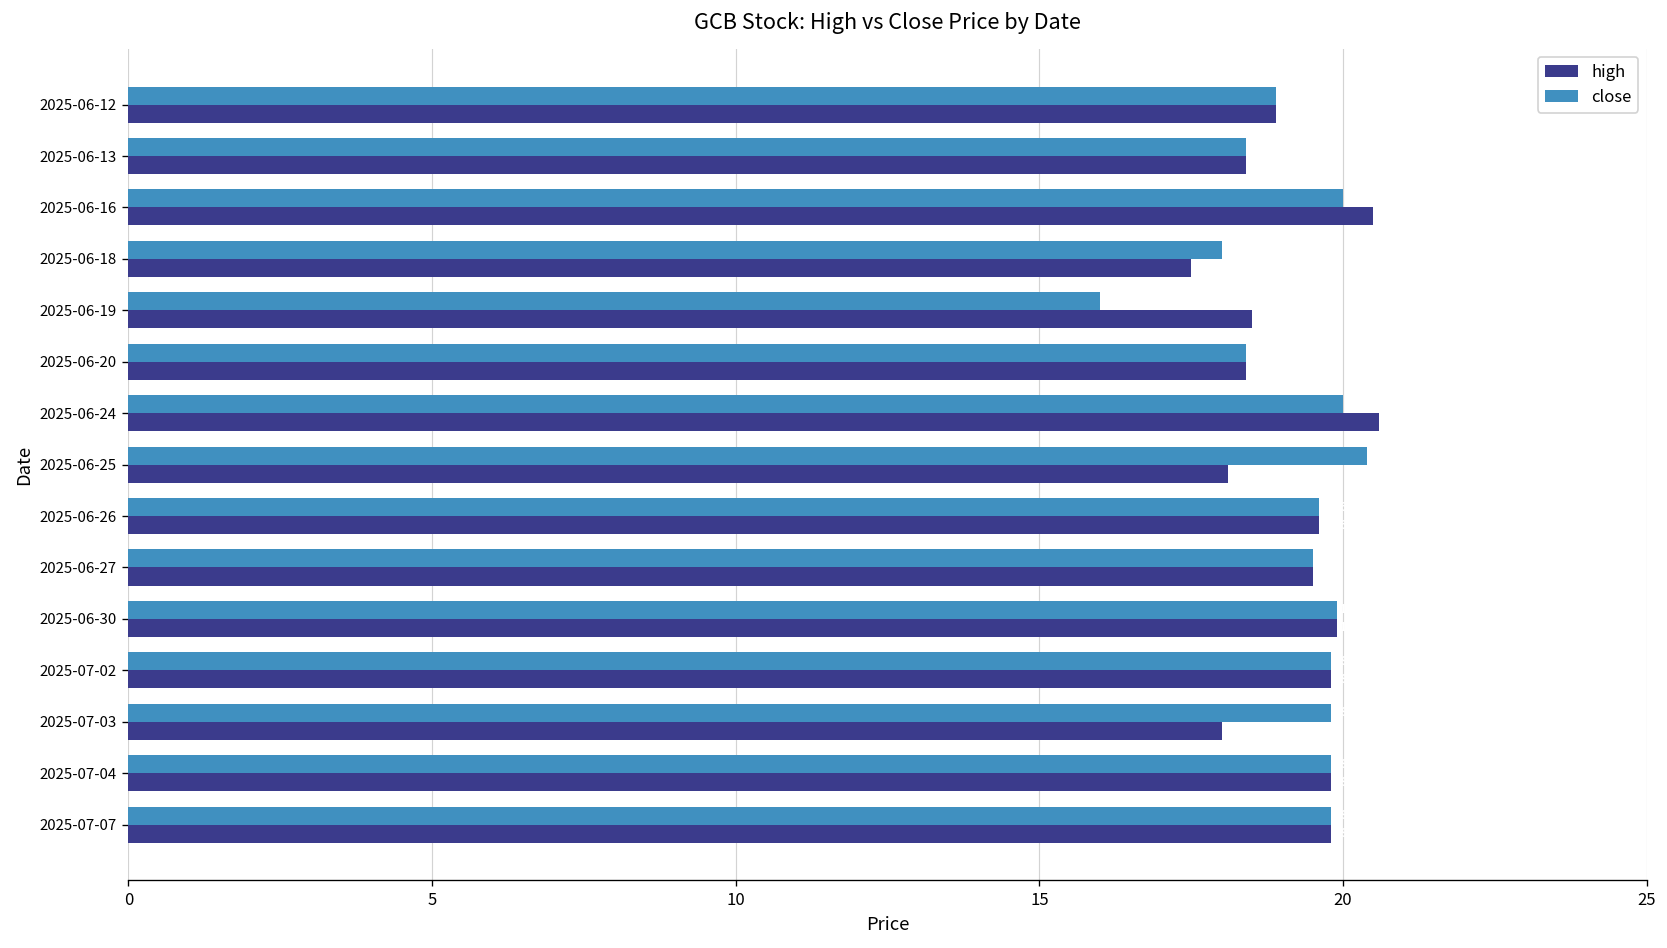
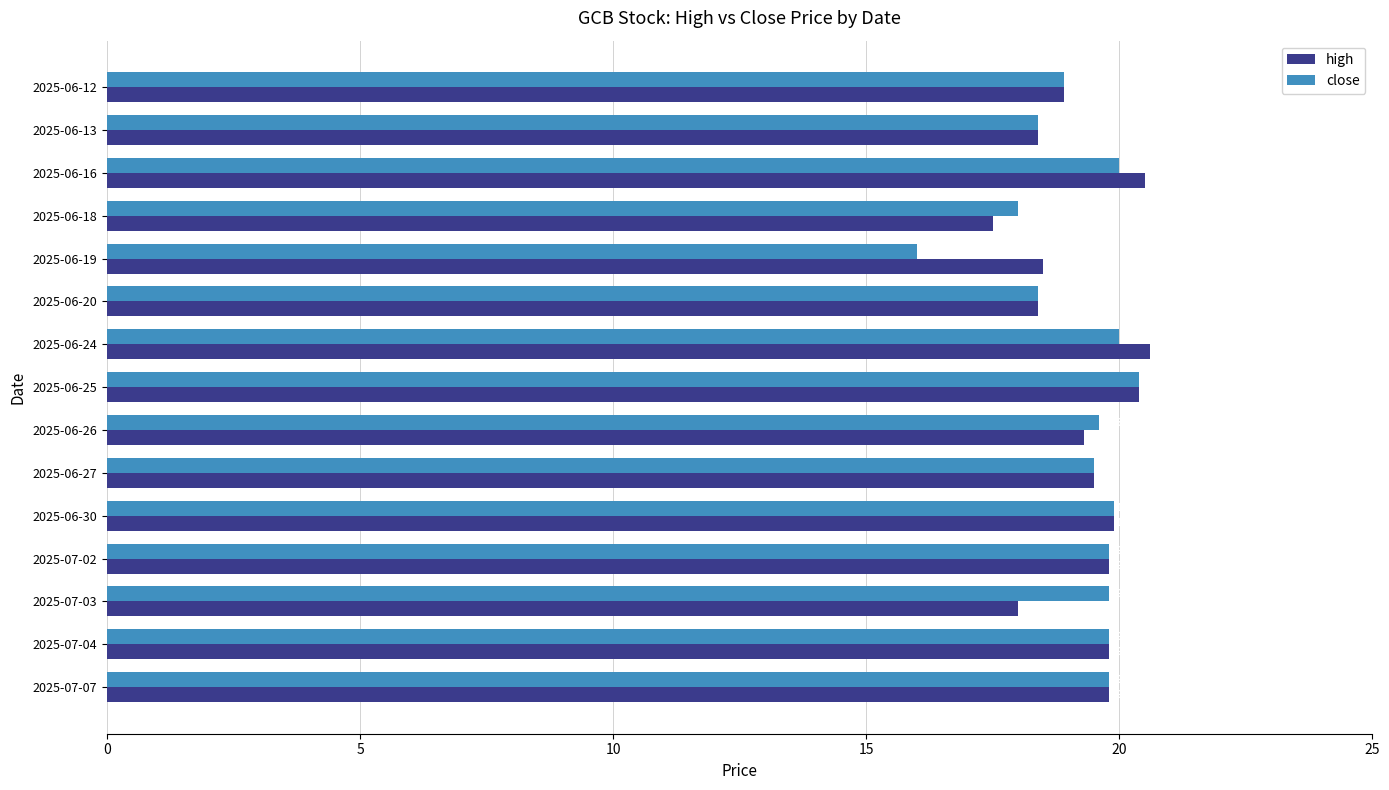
  {
    "high": {
      "2025-06-12": 18.9,
      "2025-06-13": 18.4,
      "2025-06-16": 20.5,
      "2025-06-18": 17.5,
      "2025-06-19": 18.5,
      "2025-06-20": 18.4,
      "2025-06-24": 20.6,
-     "2025-06-25": 18.1,
-     "2025-06-26": 19.6,
+     "2025-06-25": 20.4,
+     "2025-06-26": 19.3,
      "2025-06-27": 19.5,
      "2025-06-30": 19.9,
      "2025-07-02": 19.8,
      "2025-07-03": 18.0,
      "2025-07-04": 19.8,
      "2025-07-07": 19.8
    },
    "close": {
      "2025-06-12": 18.9,
      "2025-06-13": 18.4,
      "2025-06-16": 20.0,
      "2025-06-18": 18.0,
      "2025-06-19": 16.0,
      "2025-06-20": 18.4,
      "2025-06-24": 20.0,
      "2025-06-25": 20.4,
      "2025-06-26": 19.6,
      "2025-06-27": 19.5,
      "2025-06-30": 19.9,
      "2025-07-02": 19.8,
      "2025-07-03": 19.8,
      "2025-07-04": 19.8,
      "2025-07-07": 19.8
    }
  }
